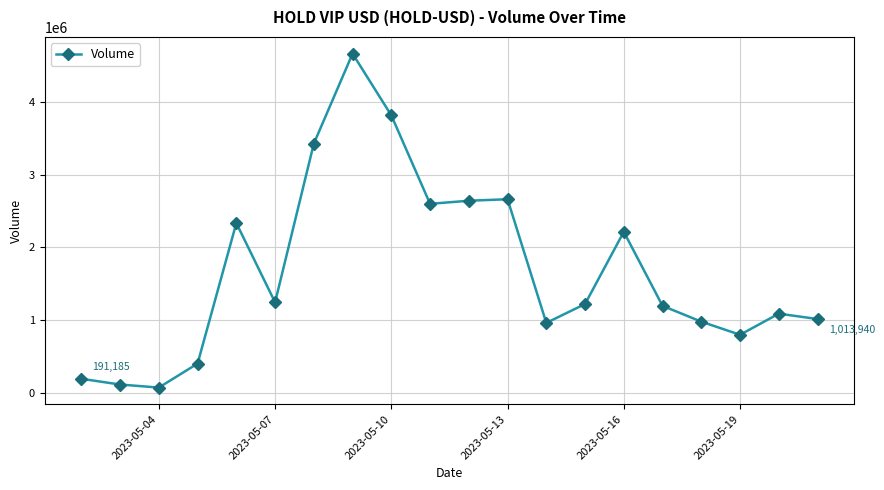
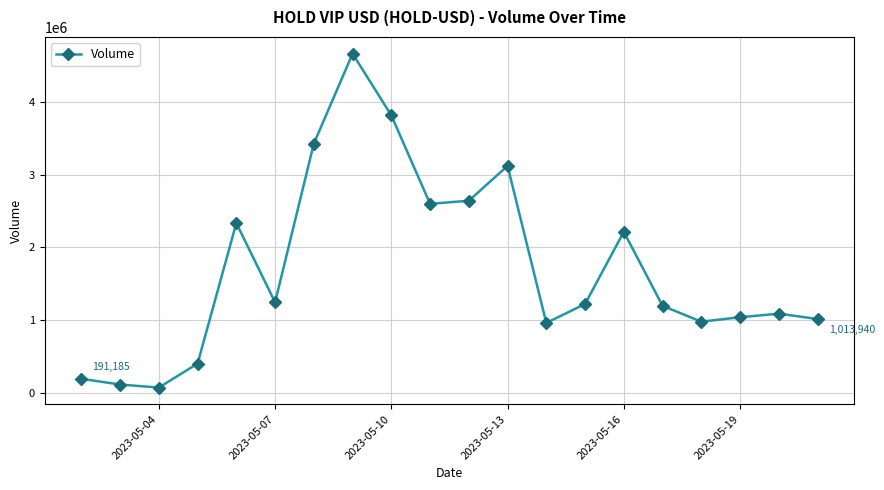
  {
    "2023-05-04": 100000,
    "2023-05-07": 1200000,
    "2023-05-10": 3800000,
-   "2023-05-13": 2700000,
+   "2023-05-13": 3100000,
    "2023-05-16": 2200000,
-   "2023-05-19": 800000
+   "2023-05-19": 1000000
  }
